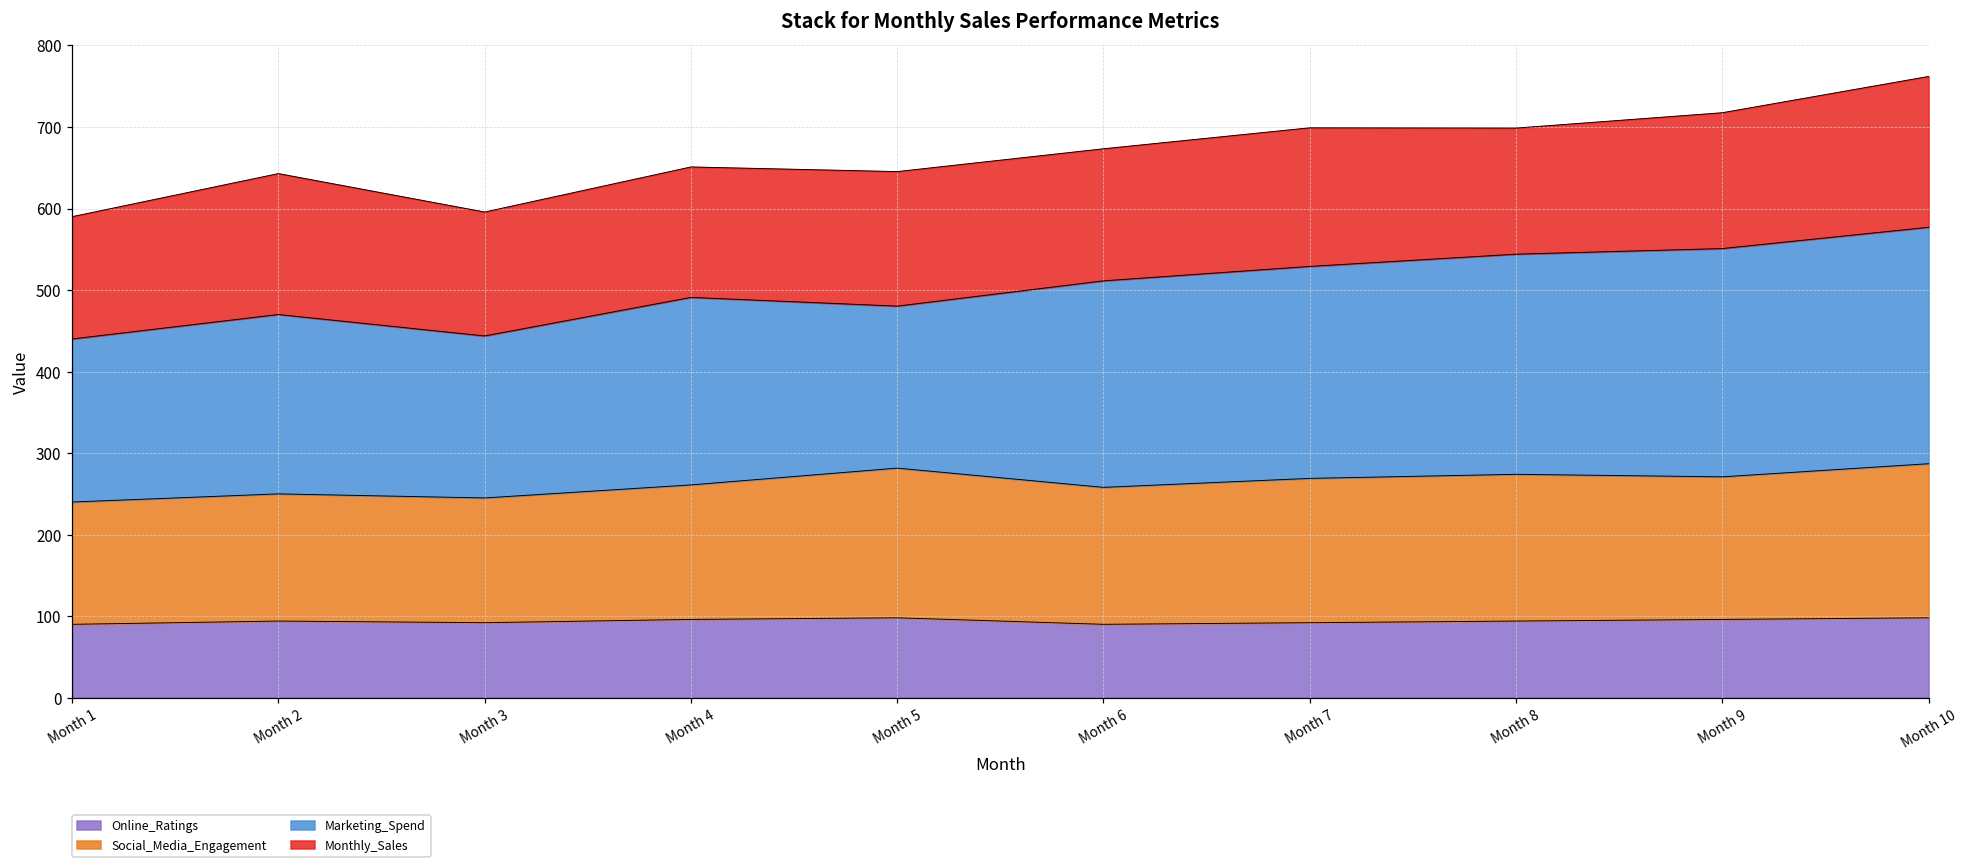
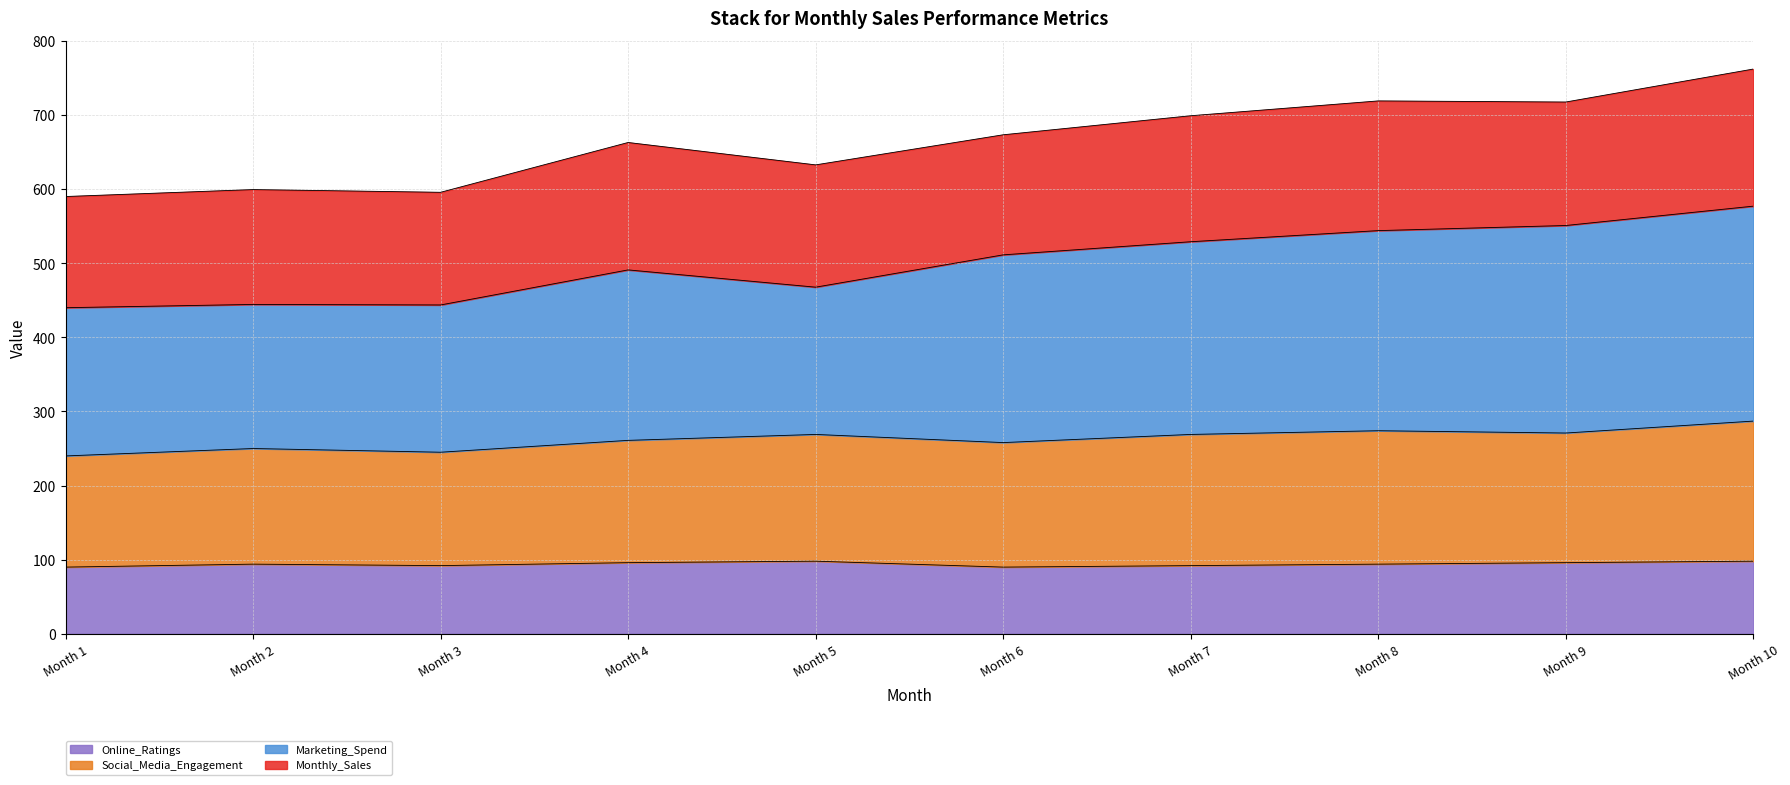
  {
    "Online_Ratings": {
      "Month 1": 90,
      "Month 2": 90,
      "Month 3": 90,
      "Month 4": 100,
      "Month 5": 100,
      "Month 6": 90,
      "Month 7": 90,
      "Month 8": 90,
      "Month 9": 100,
      "Month 10": 100
    },
    "Social_Media_Engagement": {
      "Month 1": 150,
      "Month 2": 160,
      "Month 3": 150,
      "Month 4": 170,
-     "Month 5": 180,
+     "Month 5": 170,
      "Month 6": 170,
      "Month 7": 180,
      "Month 8": 180,
      "Month 9": 170,
      "Month 10": 190
    },
    "Marketing_Spend": {
      "Month 1": 200,
-     "Month 2": 220,
+     "Month 2": 190,
      "Month 3": 200,
      "Month 4": 230,
      "Month 5": 200,
      "Month 6": 250,
      "Month 7": 260,
      "Month 8": 270,
      "Month 9": 280,
      "Month 10": 290
    },
    "Monthly_Sales": {
      "Month 1": 150,
-     "Month 2": 170,
+     "Month 2": 160,
      "Month 3": 150,
-     "Month 4": 160,
+     "Month 4": 170,
      "Month 5": 170,
      "Month 6": 160,
      "Month 7": 170,
-     "Month 8": 150,
+     "Month 8": 180,
      "Month 9": 170,
      "Month 10": 190
    }
  }
